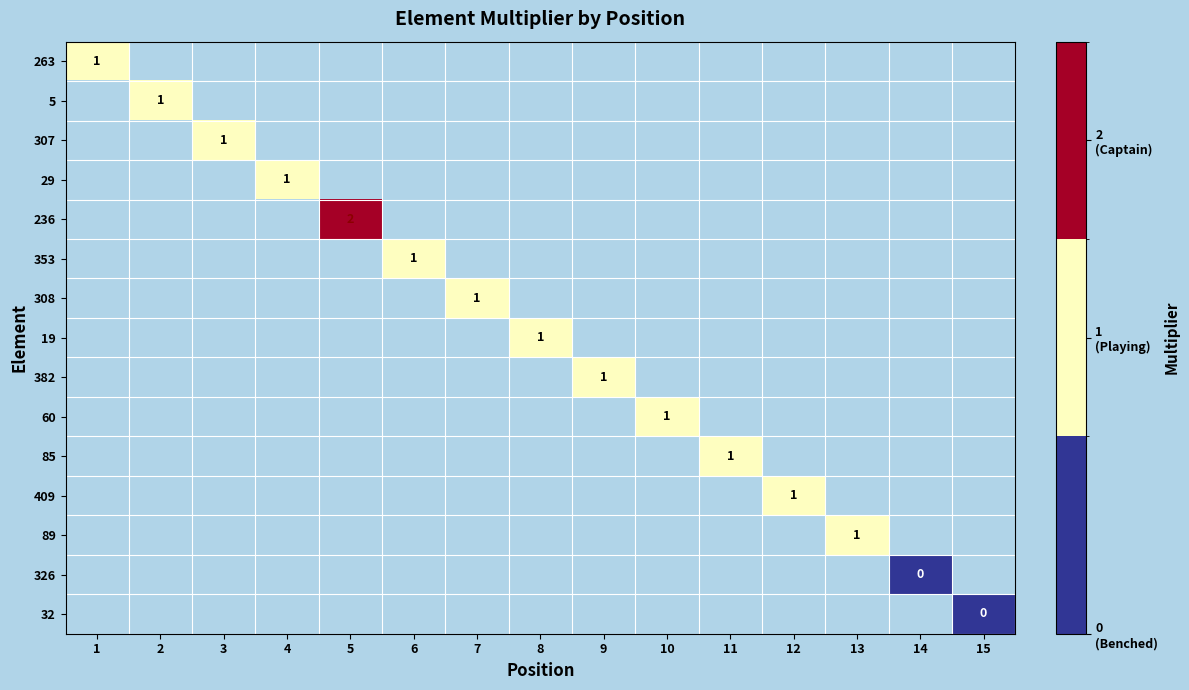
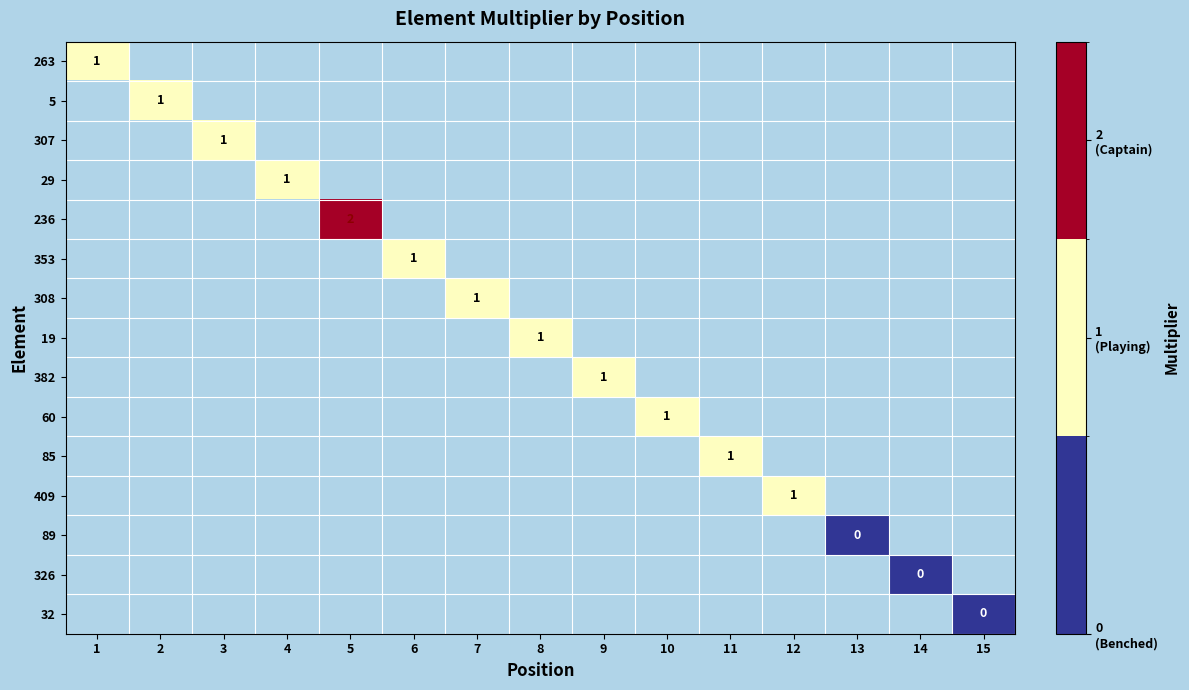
  {
    "263": {
      "1": 1
    },
    "5": {
      "2": 1
    },
    "307": {
      "3": 1
    },
    "29": {
      "4": 1
    },
    "353": {
      "6": 1
    },
    "308": {
      "7": 1
    },
    "19": {
      "8": 1
    },
    "382": {
      "9": 1
    },
    "60": {
      "10": 1
    },
    "85": {
      "11": 1
    },
    "409": {
      "12": 1
    },
    "89": {
-     "13": 1
+     "13": 0
    },
    "326": {
      "14": 0
    },
    "32": {
      "15": 0
    }
  }
